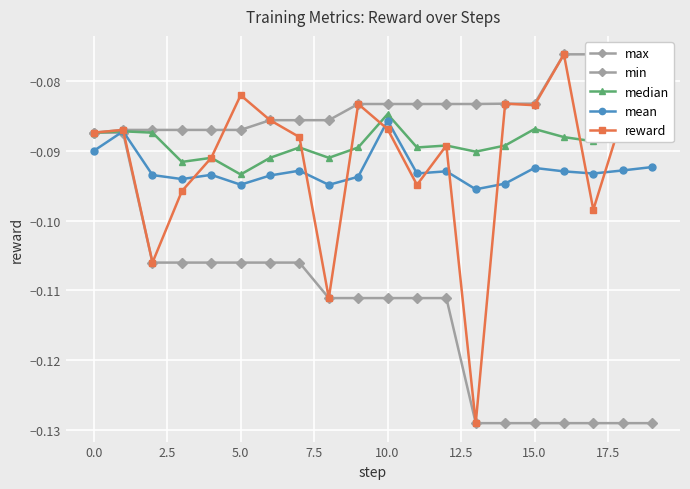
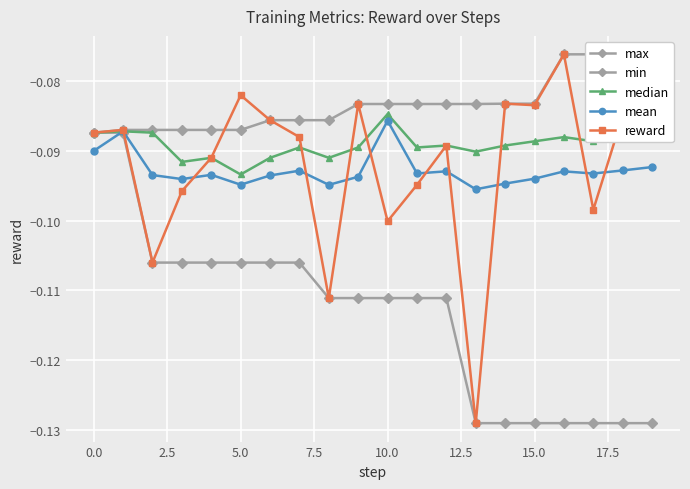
  {
    "median": {
      "5.0": -0.093,
      "10.0": -0.085,
-     "15.0": -0.087
+     "15.0": -0.089
    },
    "mean": {
      "0.0": -0.090,
      "5.0": -0.095,
      "10.0": -0.086,
-     "15.0": -0.092
+     "15.0": -0.094
    },
    "reward": {
      "5.0": -0.082,
-     "10.0": -0.087
+     "10.0": -0.100
    }
  }
